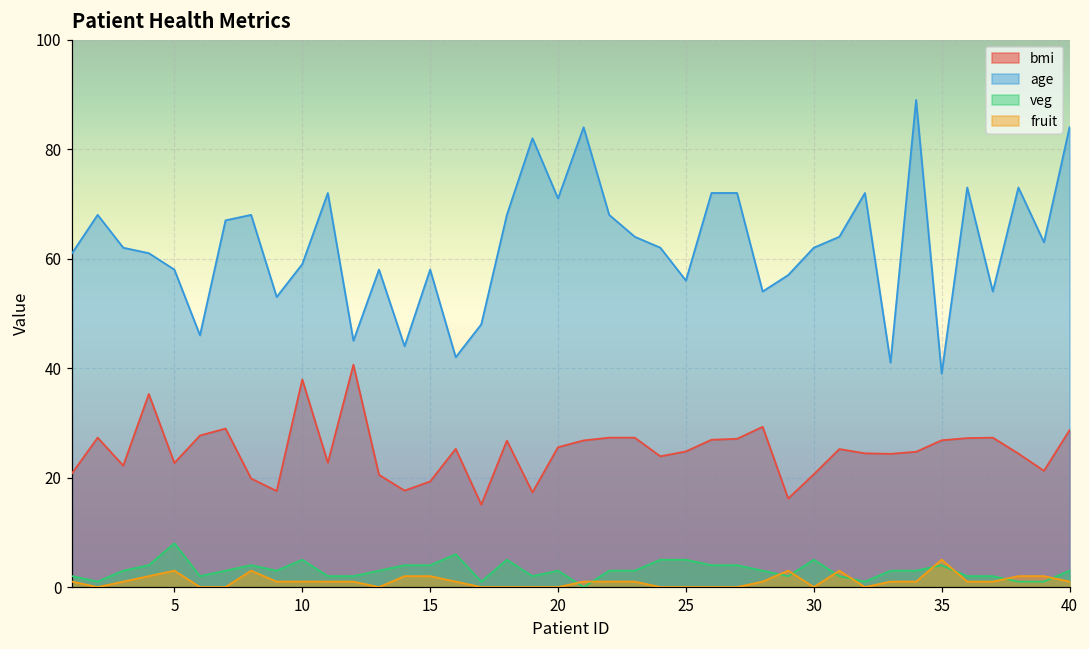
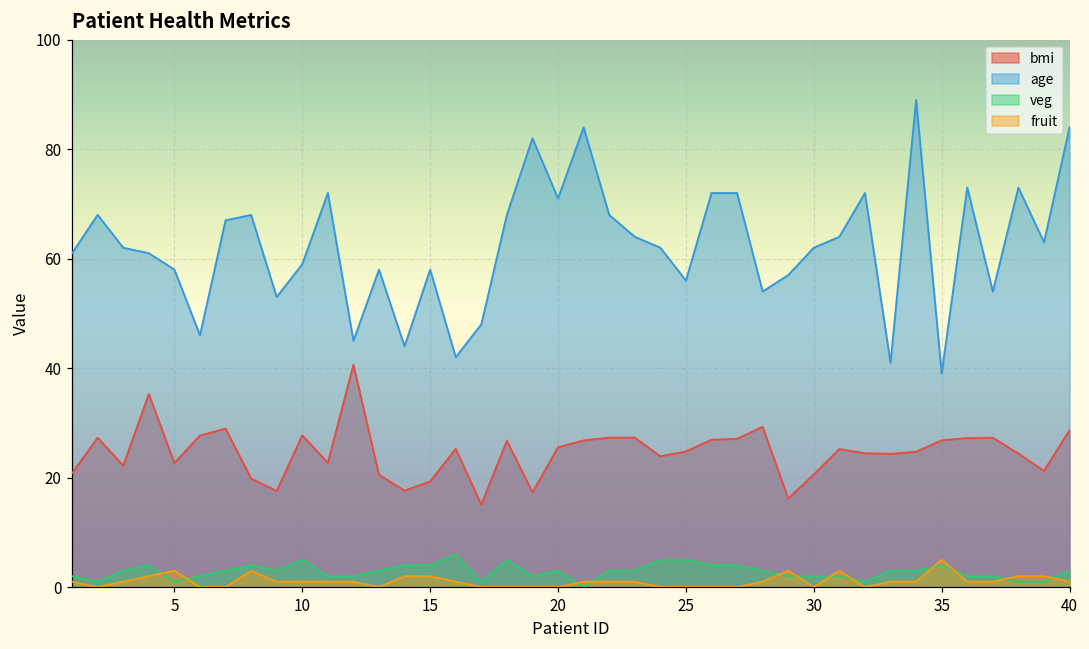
  {
    "bmi": {
      "5": 23,
-     "10": 38,
+     "10": 28,
      "15": 19,
      "20": 26,
      "25": 25,
      "30": 21,
      "35": 27,
      "40": 29
    },
    "age": {
      "5": 58,
      "10": 59,
      "15": 58,
      "20": 71,
      "25": 56,
      "30": 62,
      "35": 39,
      "40": 84
    },
    "veg": {
-     "5": 8,
+     "5": 1,
      "10": 5,
      "15": 4,
      "20": 3,
      "25": 5,
-     "30": 5,
+     "30": 2,
      "35": 4,
      "40": 3
    },
    "fruit": {
      "5": 3,
      "10": 1,
      "15": 2,
      "20": 0,
      "25": 0,
      "30": 0,
      "35": 5,
      "40": 1
    }
  }
